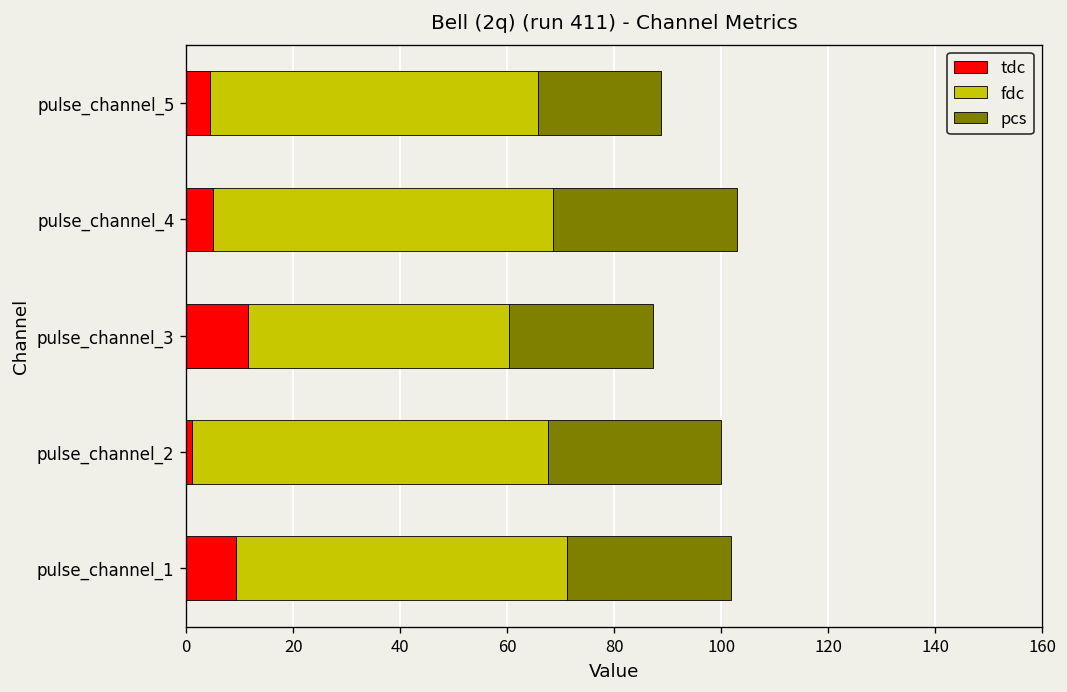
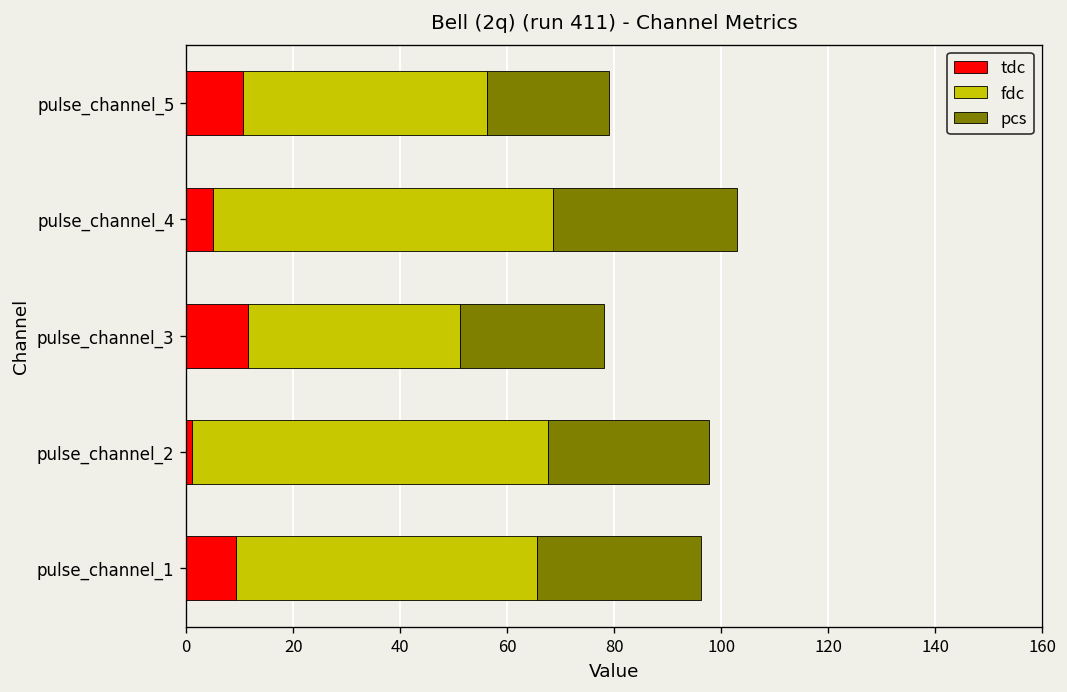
  {
    "tdc": {
-     "pulse_channel_5": 4,
+     "pulse_channel_5": 11,
      "pulse_channel_4": 5,
      "pulse_channel_3": 11,
      "pulse_channel_2": 1,
      "pulse_channel_1": 9
    },
    "fdc": {
-     "pulse_channel_5": 61,
+     "pulse_channel_5": 46,
      "pulse_channel_4": 64,
-     "pulse_channel_3": 49,
+     "pulse_channel_3": 40,
      "pulse_channel_2": 66,
-     "pulse_channel_1": 62
+     "pulse_channel_1": 56
    },
    "pcs": {
      "pulse_channel_5": 23,
      "pulse_channel_4": 34,
      "pulse_channel_3": 27,
-     "pulse_channel_2": 32,
+     "pulse_channel_2": 30,
      "pulse_channel_1": 31
    }
  }
